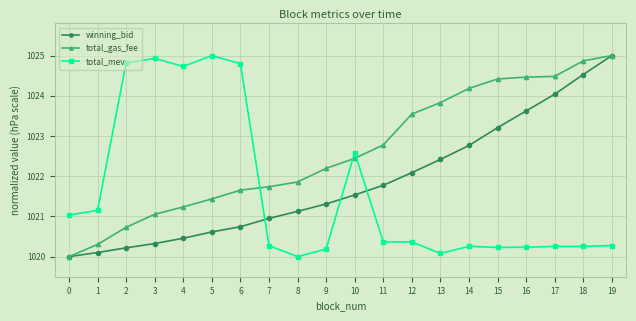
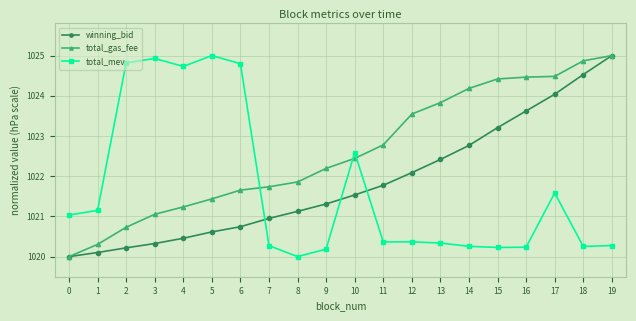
  {
    "total_mev": {
      "0": 1021.0,
      "1": 1021.2,
      "3": 1024.9,
      "4": 1024.7,
      "5": 1025.0,
      "6": 1024.8,
      "7": 1020.3,
      "8": 1020.0,
      "9": 1020.2,
      "10": 1022.6,
      "11": 1020.4,
      "12": 1020.4,
-     "13": 1020.1,
+     "13": 1020.3,
      "14": 1020.3,
      "15": 1020.2,
      "16": 1020.2,
-     "17": 1020.3,
+     "17": 1021.6,
      "18": 1020.3,
      "19": 1020.3
    }
  }
